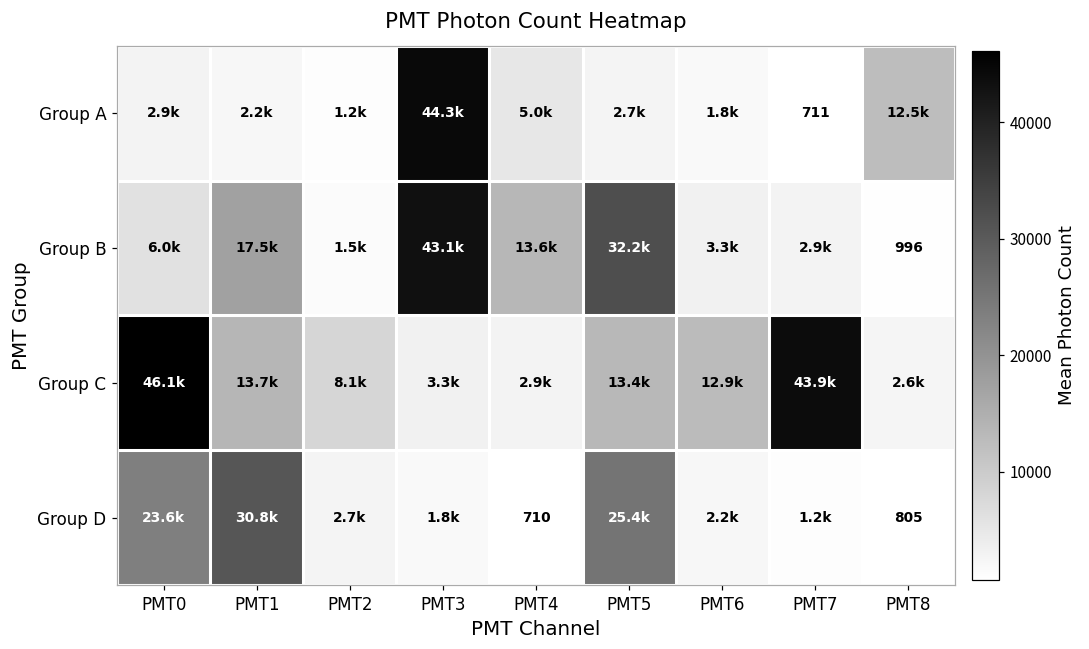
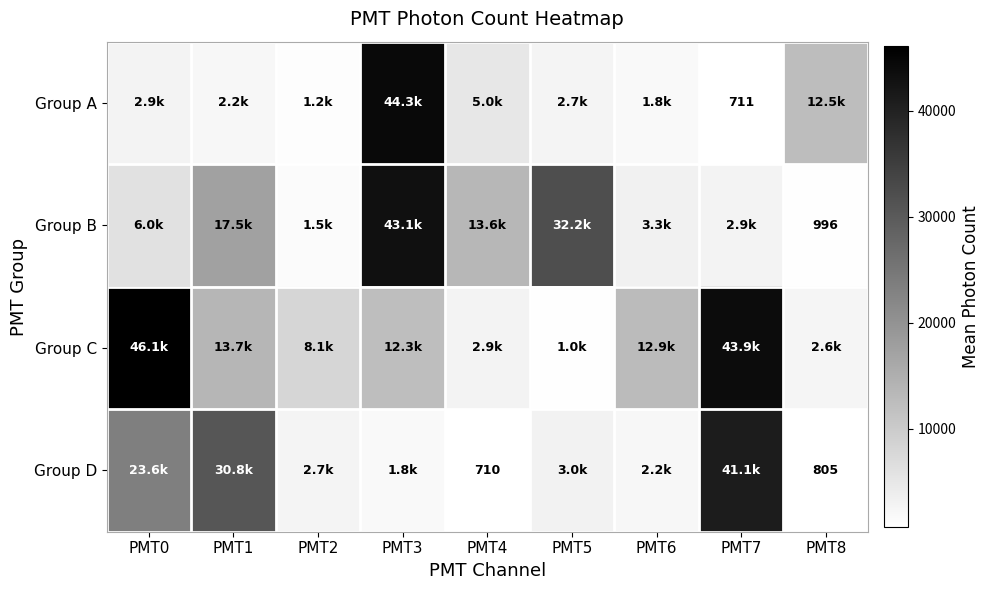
  {
    "Group A": {
      "PMT0": "2.9k",
      "PMT1": "2.2k",
      "PMT2": "1.2k",
      "PMT3": "44.3k",
      "PMT4": "5.0k",
      "PMT5": "2.7k",
      "PMT6": "1.8k",
      "PMT7": "711",
      "PMT8": "12.5k"
    },
    "Group B": {
      "PMT0": "6.0k",
      "PMT1": "17.5k",
      "PMT2": "1.5k",
      "PMT3": "43.1k",
      "PMT4": "13.6k",
      "PMT5": "32.2k",
      "PMT6": "3.3k",
      "PMT7": "2.9k",
      "PMT8": "996"
    },
    "Group C": {
      "PMT0": "46.1k",
      "PMT1": "13.7k",
      "PMT2": "8.1k",
-     "PMT3": "3.3k",
+     "PMT3": "12.3k",
      "PMT4": "2.9k",
-     "PMT5": "13.4k",
+     "PMT5": "1.0k",
      "PMT6": "12.9k",
      "PMT7": "43.9k",
      "PMT8": "2.6k"
    },
    "Group D": {
      "PMT0": "23.6k",
      "PMT1": "30.8k",
      "PMT2": "2.7k",
      "PMT3": "1.8k",
      "PMT4": "710",
-     "PMT5": "25.4k",
+     "PMT5": "3.0k",
      "PMT6": "2.2k",
-     "PMT7": "1.2k",
+     "PMT7": "41.1k",
      "PMT8": "805"
    }
  }
